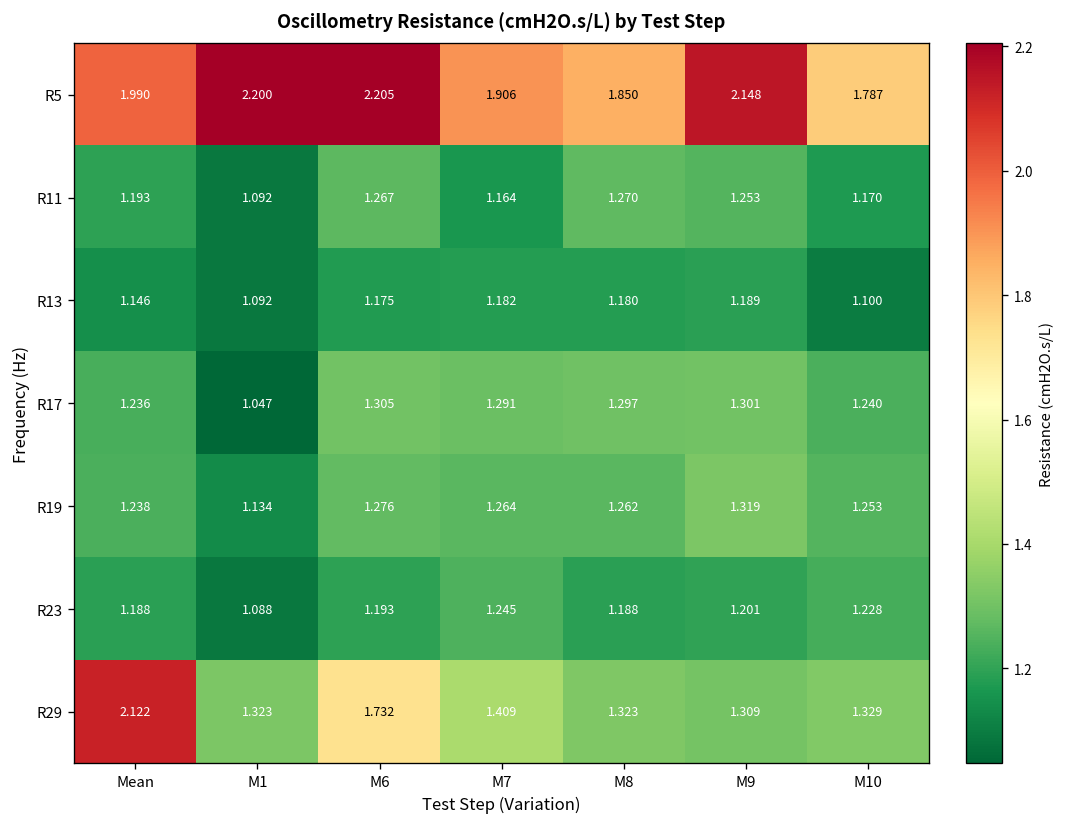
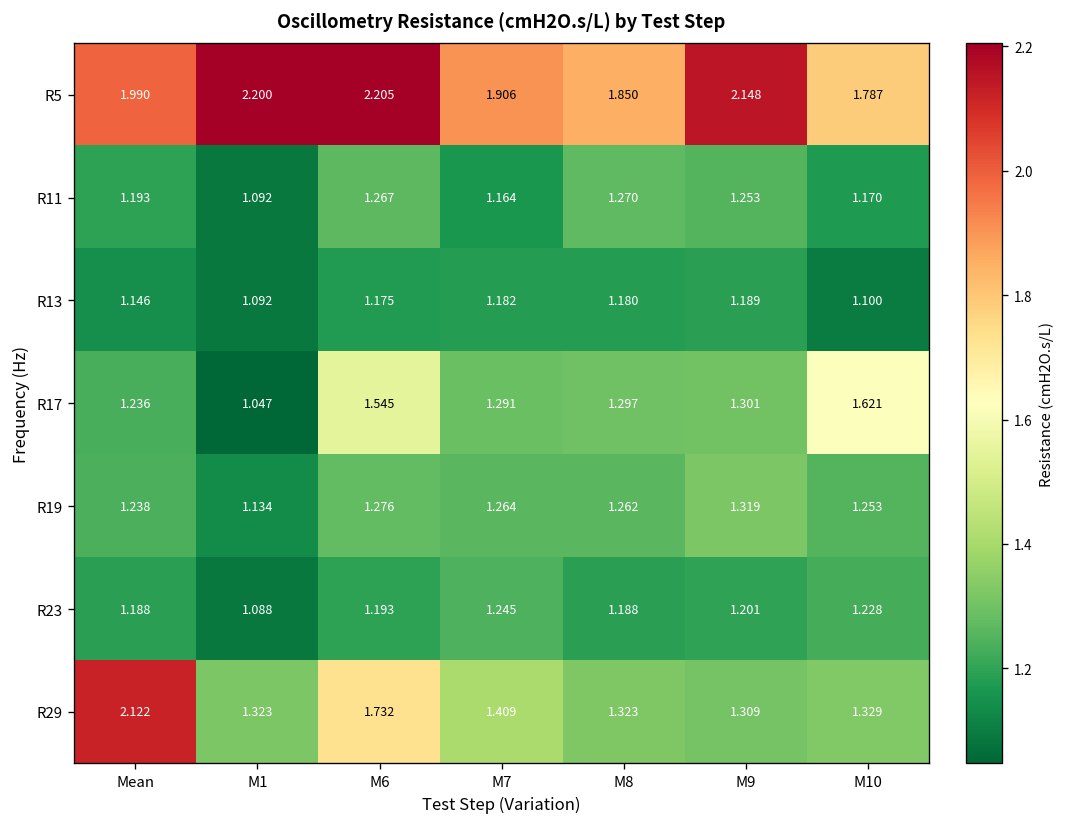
  {
    "R5": {
      "Mean": 1.990,
      "M1": 2.200,
      "M6": 2.205,
      "M7": 1.906,
      "M8": 1.850,
      "M9": 2.148,
      "M10": 1.787
    },
    "R11": {
      "Mean": 1.193,
      "M1": 1.092,
      "M6": 1.267,
      "M7": 1.164,
      "M8": 1.270,
      "M9": 1.253,
      "M10": 1.170
    },
    "R13": {
      "Mean": 1.146,
      "M1": 1.092,
      "M6": 1.175,
      "M7": 1.182,
      "M8": 1.180,
      "M9": 1.189,
      "M10": 1.100
    },
    "R17": {
      "Mean": 1.236,
      "M1": 1.047,
-     "M6": 1.305,
+     "M6": 1.545,
      "M7": 1.291,
      "M8": 1.297,
      "M9": 1.301,
-     "M10": 1.240
+     "M10": 1.621
    },
    "R19": {
      "Mean": 1.238,
      "M1": 1.134,
      "M6": 1.276,
      "M7": 1.264,
      "M8": 1.262,
      "M9": 1.319,
      "M10": 1.253
    },
    "R23": {
      "Mean": 1.188,
      "M1": 1.088,
      "M6": 1.193,
      "M7": 1.245,
      "M8": 1.188,
      "M9": 1.201,
      "M10": 1.228
    },
    "R29": {
      "Mean": 2.122,
      "M1": 1.323,
      "M6": 1.732,
      "M7": 1.409,
      "M8": 1.323,
      "M9": 1.309,
      "M10": 1.329
    }
  }
